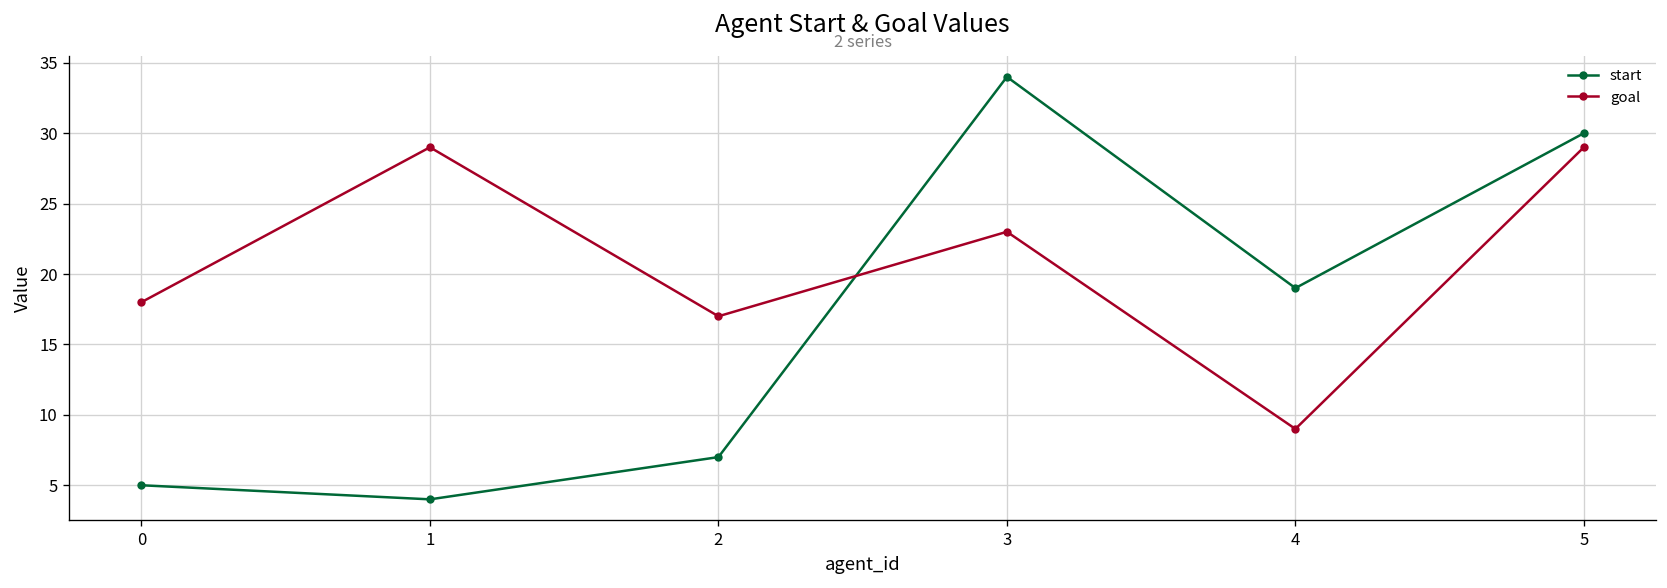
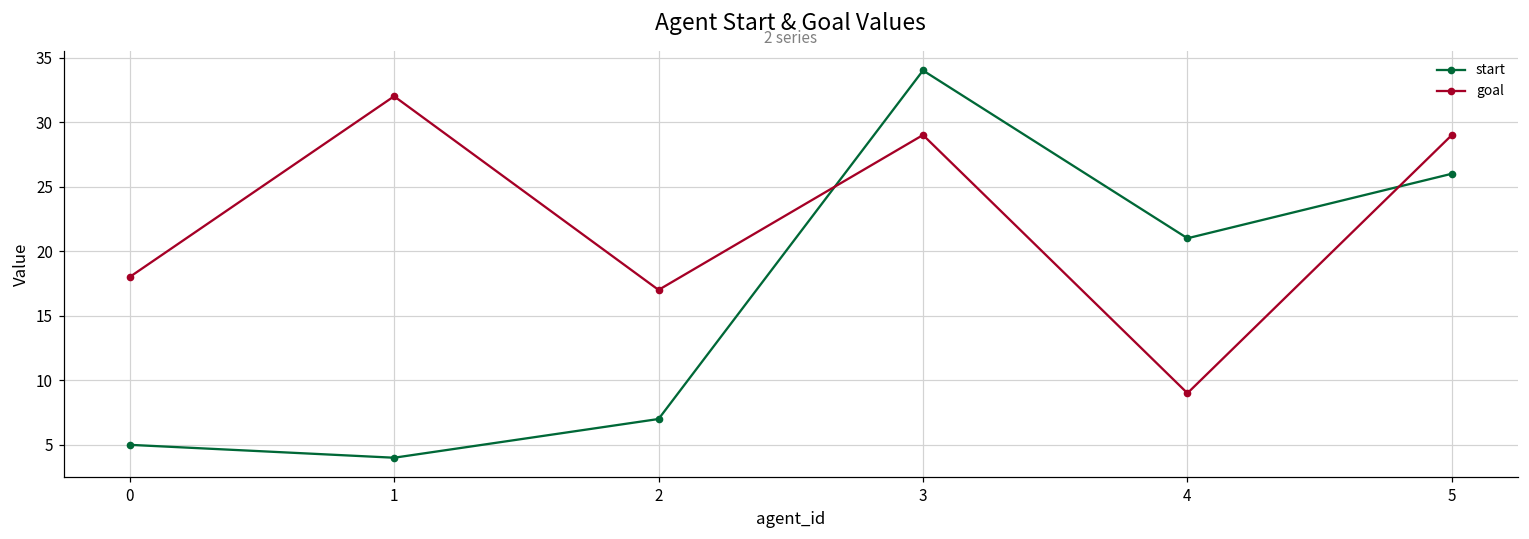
  {
    "start": {
      "0": 5,
      "1": 4,
      "2": 7,
      "3": 34,
-     "4": 19,
-     "5": 30
+     "4": 21,
+     "5": 26
    },
    "goal": {
      "0": 18,
-     "1": 29,
+     "1": 32,
      "2": 17,
-     "3": 23,
+     "3": 29,
      "4": 9,
      "5": 29
    }
  }
